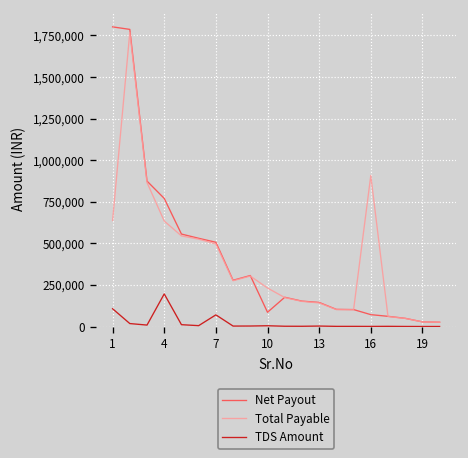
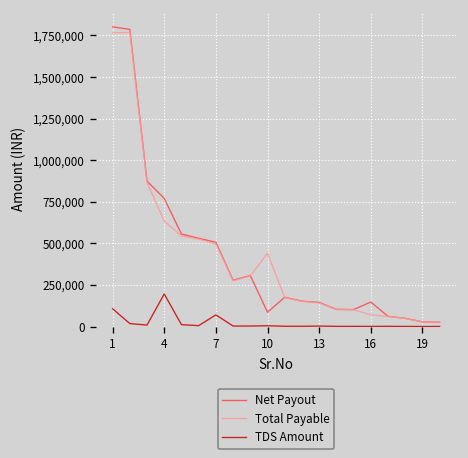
  {
    "Net Payout": {
      "1": "1,800,000",
      "4": "770,000",
      "10": "90,000",
-     "16": "70,000"
+     "16": "150,000"
    },
    "Total Payable": {
-     "1": "640,000",
+     "1": "1,770,000",
      "4": "630,000",
-     "10": "230,000",
-     "16": "910,000"
+     "10": "440,000",
+     "16": "70,000"
    },
    "TDS Amount": {
      "1": "110,000",
      "4": "200,000",
      "7": "70,000",
      "10": "0",
      "13": "0",
      "16": "0",
      "19": "0"
    }
  }
